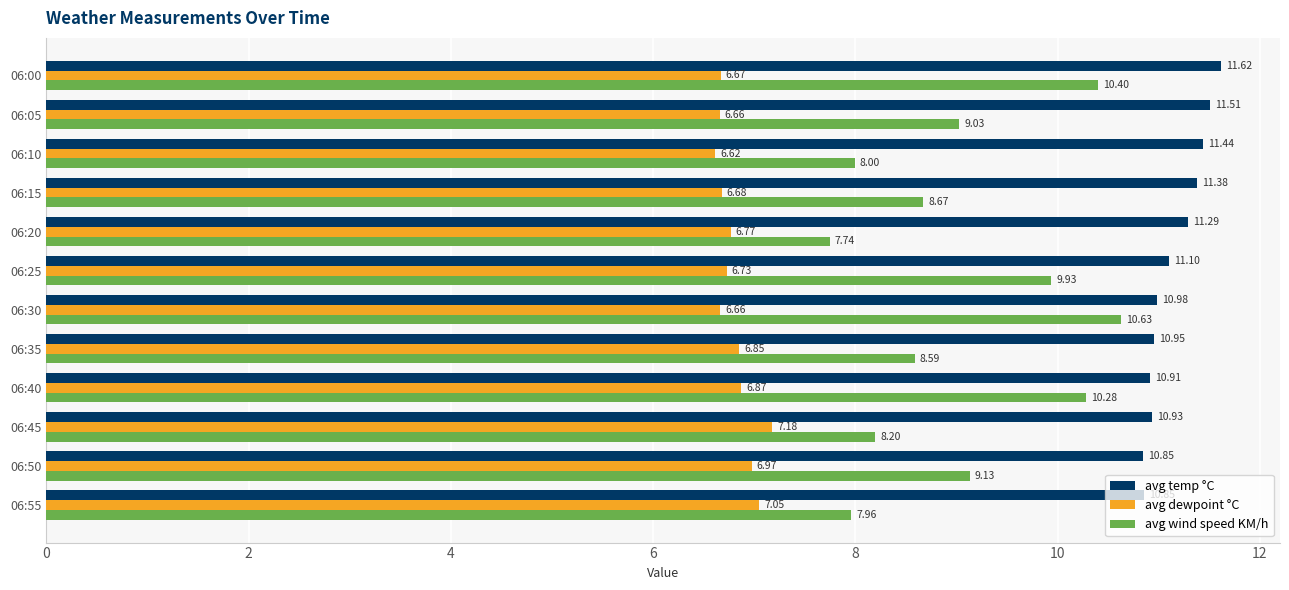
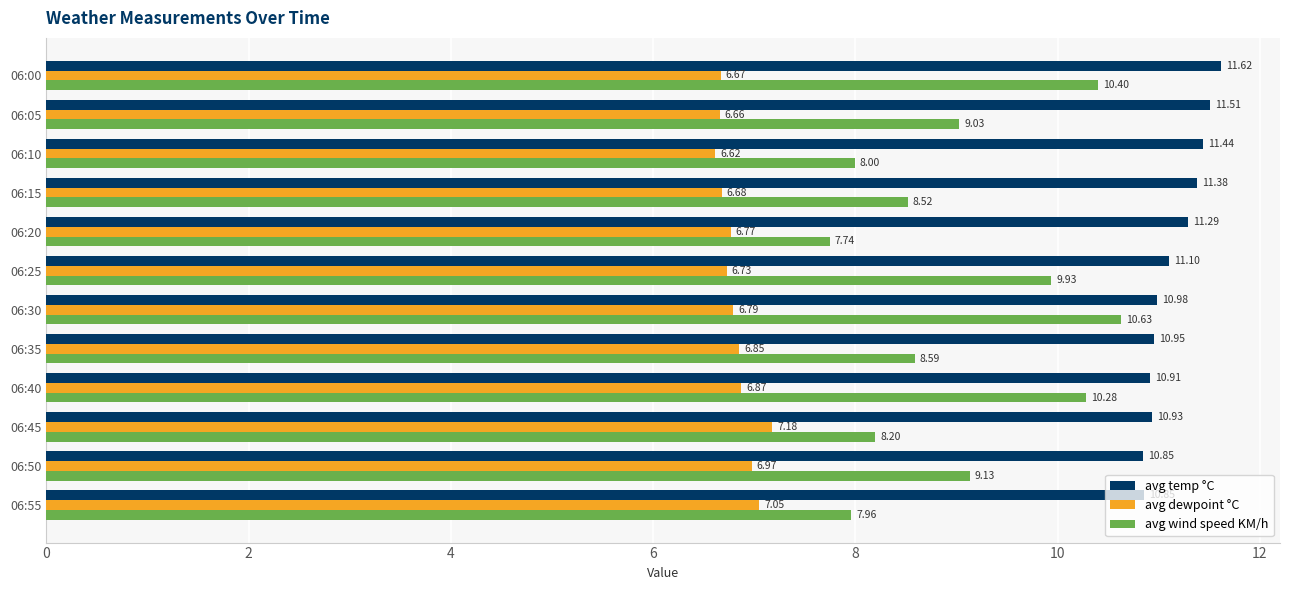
  {
    "avg temp °C": {
      "06:00": 11.62,
      "06:05": 11.51,
      "06:10": 11.44,
      "06:15": 11.38,
      "06:20": 11.29,
      "06:25": 11.10,
      "06:30": 10.98,
      "06:35": 10.95,
      "06:40": 10.91,
      "06:45": 10.93,
      "06:50": 10.85
    },
    "avg dewpoint °C": {
      "06:00": 6.67,
      "06:05": 6.66,
      "06:10": 6.62,
      "06:15": 6.68,
      "06:20": 6.77,
      "06:25": 6.73,
-     "06:30": 6.66,
+     "06:30": 6.79,
      "06:35": 6.85,
      "06:40": 6.87,
      "06:45": 7.18,
      "06:50": 6.97,
      "06:55": 7.05
    },
    "avg wind speed KM/h": {
      "06:00": 10.40,
      "06:05": 9.03,
      "06:10": 8.00,
-     "06:15": 8.67,
+     "06:15": 8.52,
      "06:20": 7.74,
      "06:25": 9.93,
      "06:30": 10.63,
      "06:35": 8.59,
      "06:40": 10.28,
      "06:45": 8.20,
      "06:50": 9.13,
      "06:55": 7.96
    }
  }
